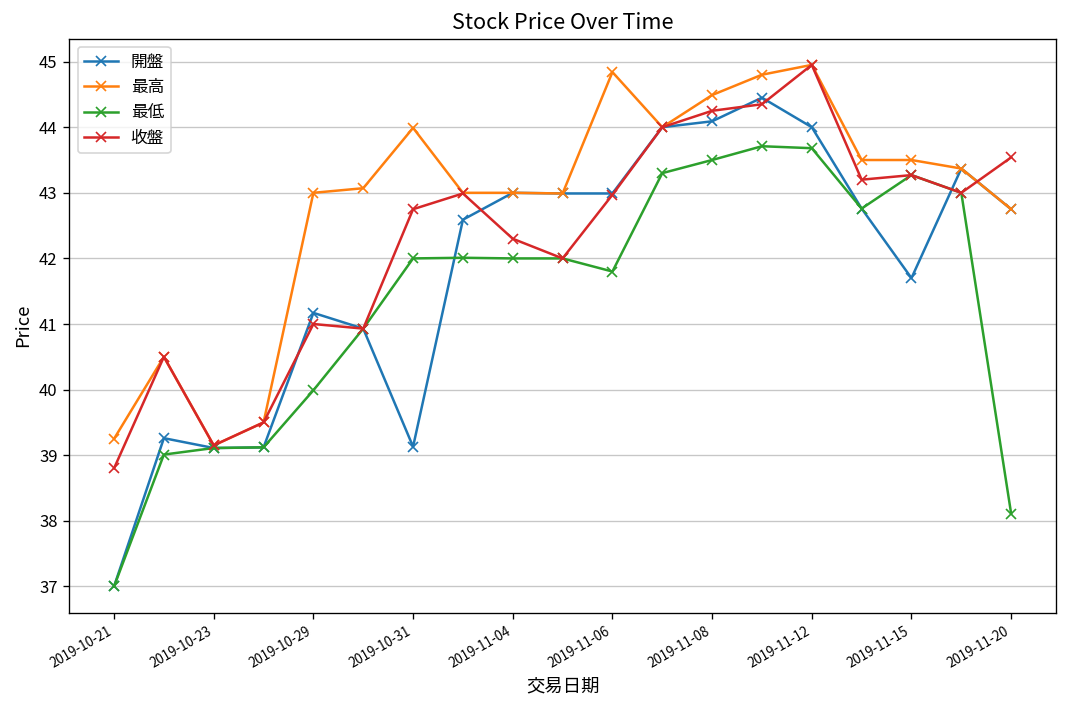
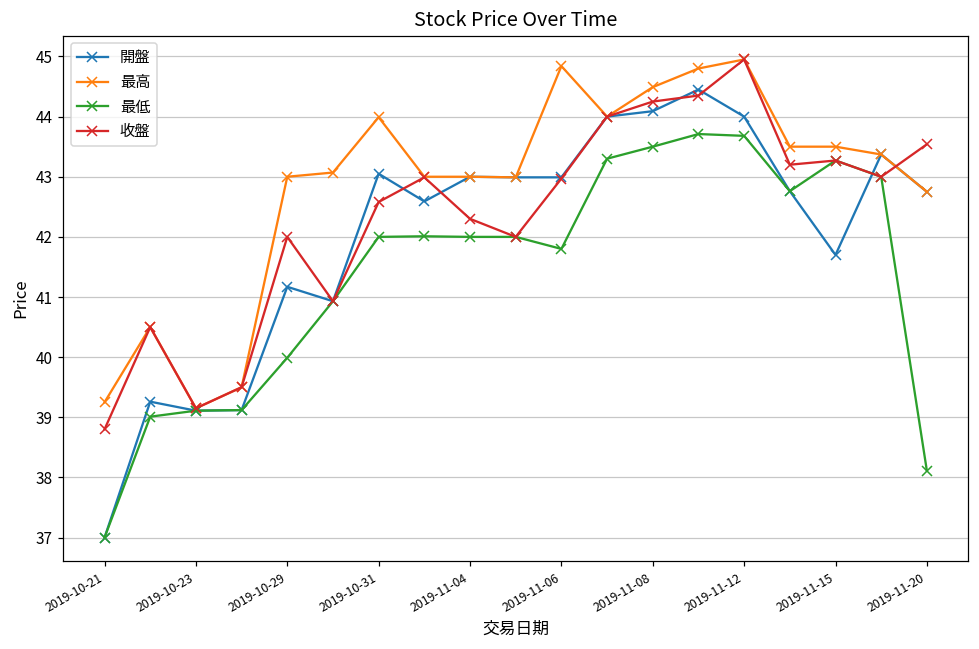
  {
    "開盤": {
      "2019-10-29": 41.2,
-     "2019-10-31": 39.1,
+     "2019-10-31": 43.1,
      "2019-11-08": 44.1,
      "2019-11-12": 44.0,
      "2019-11-15": 41.7
    },
    "最高": {
      "2019-10-21": 39.3,
      "2019-10-29": 43.0,
      "2019-10-31": 44.0,
      "2019-11-06": 44.8,
      "2019-11-08": 44.5,
      "2019-11-15": 43.5
    },
    "最低": {
      "2019-10-29": 40.0,
      "2019-10-31": 42.0,
      "2019-11-04": 42.0,
      "2019-11-06": 41.8,
      "2019-11-08": 43.5,
      "2019-11-12": 43.7,
      "2019-11-20": 38.1
    },
    "收盤": {
      "2019-10-21": 38.8,
-     "2019-10-29": 41,
-     "2019-10-31": 42.8,
+     "2019-10-29": 42,
+     "2019-10-31": 42.6,
      "2019-11-04": 42.3,
      "2019-11-08": 44.3,
      "2019-11-20": 43.5
    }
  }
